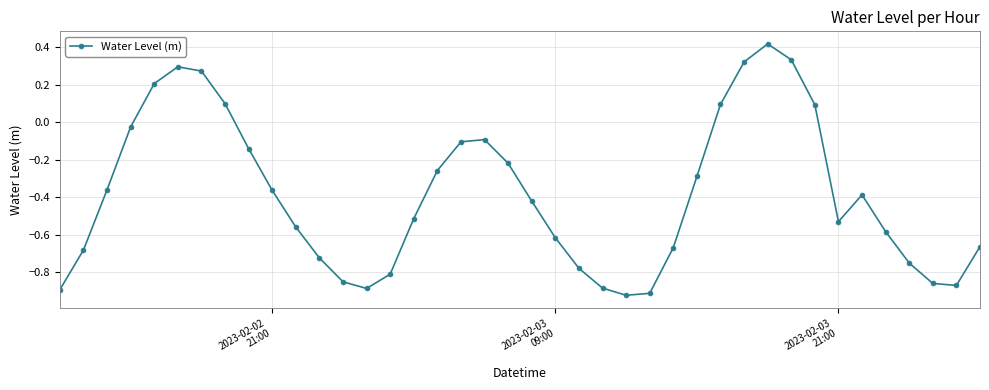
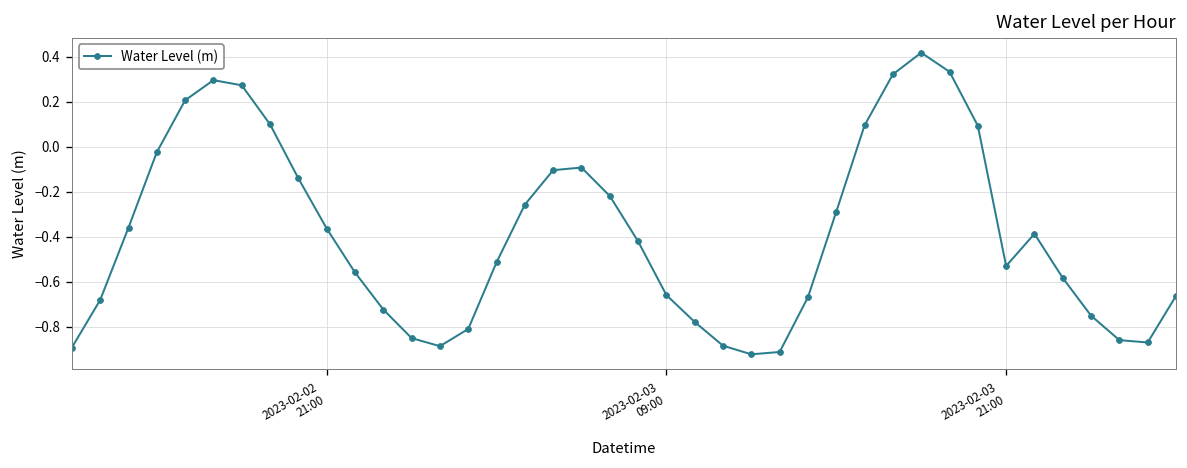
  {
    "2023-02-02 21:00": -0.36,
-   "2023-02-03 09:00": -0.62,
+   "2023-02-03 09:00": -0.66,
    "2023-02-03 21:00": -0.53
  }
